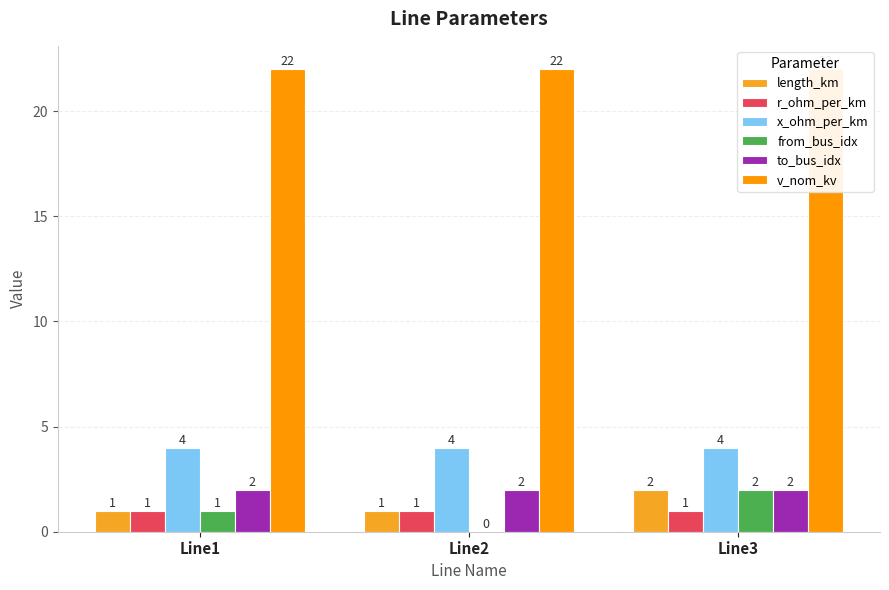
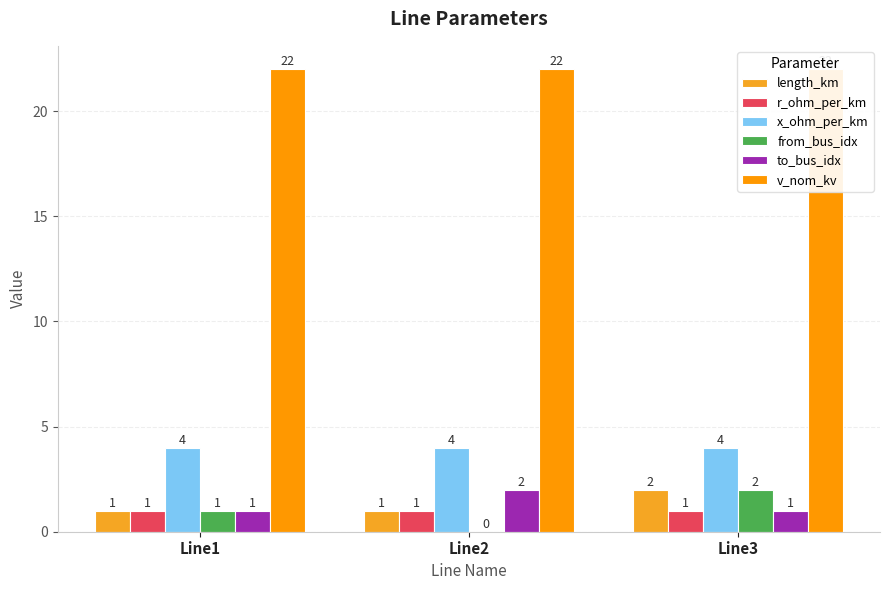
  {
    "r_ohm_per_km": {
      "Line1": 1,
      "Line2": 1,
      "Line3": 1
    },
    "x_ohm_per_km": {
      "Line1": 4,
      "Line2": 4,
      "Line3": 4
    },
    "from_bus_idx": {
      "Line1": 1,
      "Line2": 0,
      "Line3": 2
    },
    "to_bus_idx": {
-     "Line1": 2,
+     "Line1": 1,
      "Line2": 2,
-     "Line3": 2
+     "Line3": 1
    }
  }
